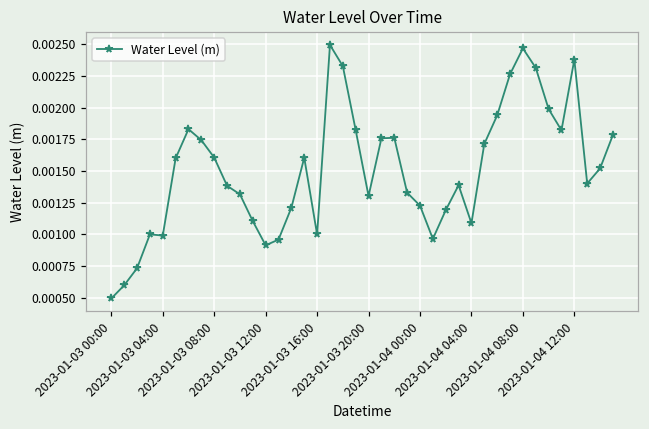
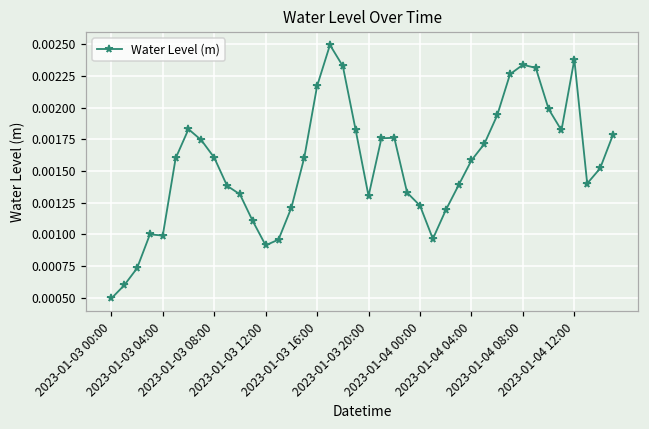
  {
    "2023-01-03 00:00": 0.00049,
    "2023-01-03 04:00": 0.00099,
    "2023-01-03 08:00": 0.00161,
    "2023-01-03 12:00": 0.00091,
-   "2023-01-03 16:00": 0.00100,
+   "2023-01-03 16:00": 0.00217,
    "2023-01-03 20:00": 0.00130,
    "2023-01-04 00:00": 0.00123,
-   "2023-01-04 04:00": 0.00109,
-   "2023-01-04 08:00": 0.00247,
+   "2023-01-04 04:00": 0.00158,
+   "2023-01-04 08:00": 0.00234,
    "2023-01-04 12:00": 0.00238
  }
